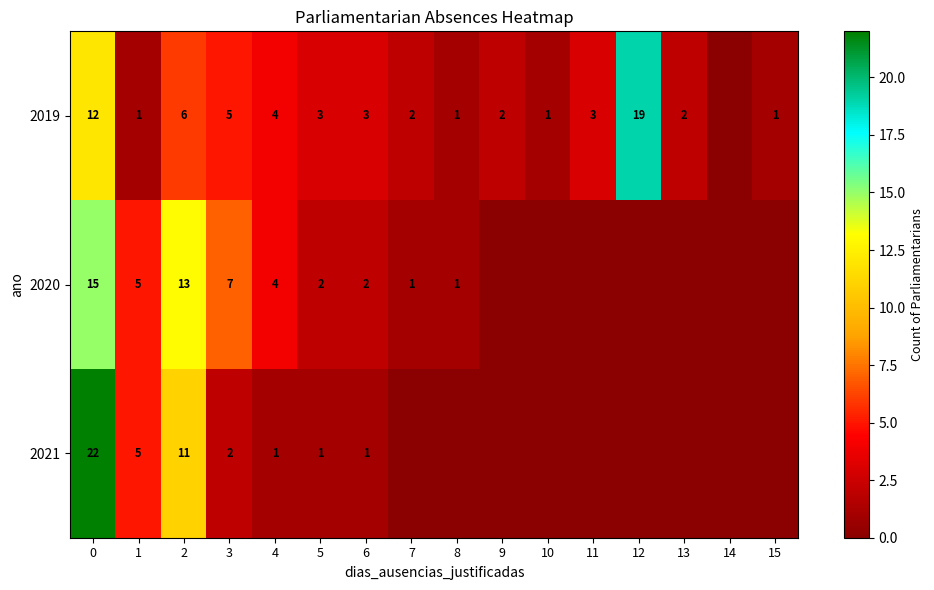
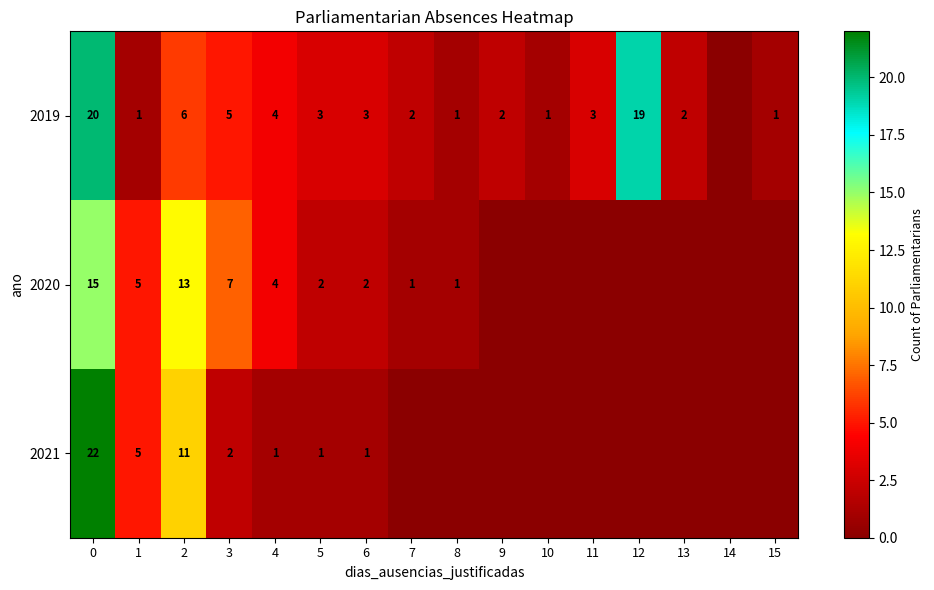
  {
    "2019": {
-     "0": 12,
+     "0": 20,
      "1": 1,
      "2": 6,
      "3": 5,
      "4": 4,
      "5": 3,
      "6": 3,
      "7": 2,
      "8": 1,
      "9": 2,
      "10": 1,
      "11": 3,
      "12": 19,
      "13": 2,
      "15": 1
    },
    "2020": {
      "0": 15,
      "1": 5,
      "2": 13,
      "3": 7,
      "4": 4,
      "5": 2,
      "6": 2,
      "7": 1,
      "8": 1
    },
    "2021": {
      "0": 22,
      "1": 5,
      "2": 11,
      "3": 2,
      "4": 1,
      "5": 1,
      "6": 1
    }
  }
